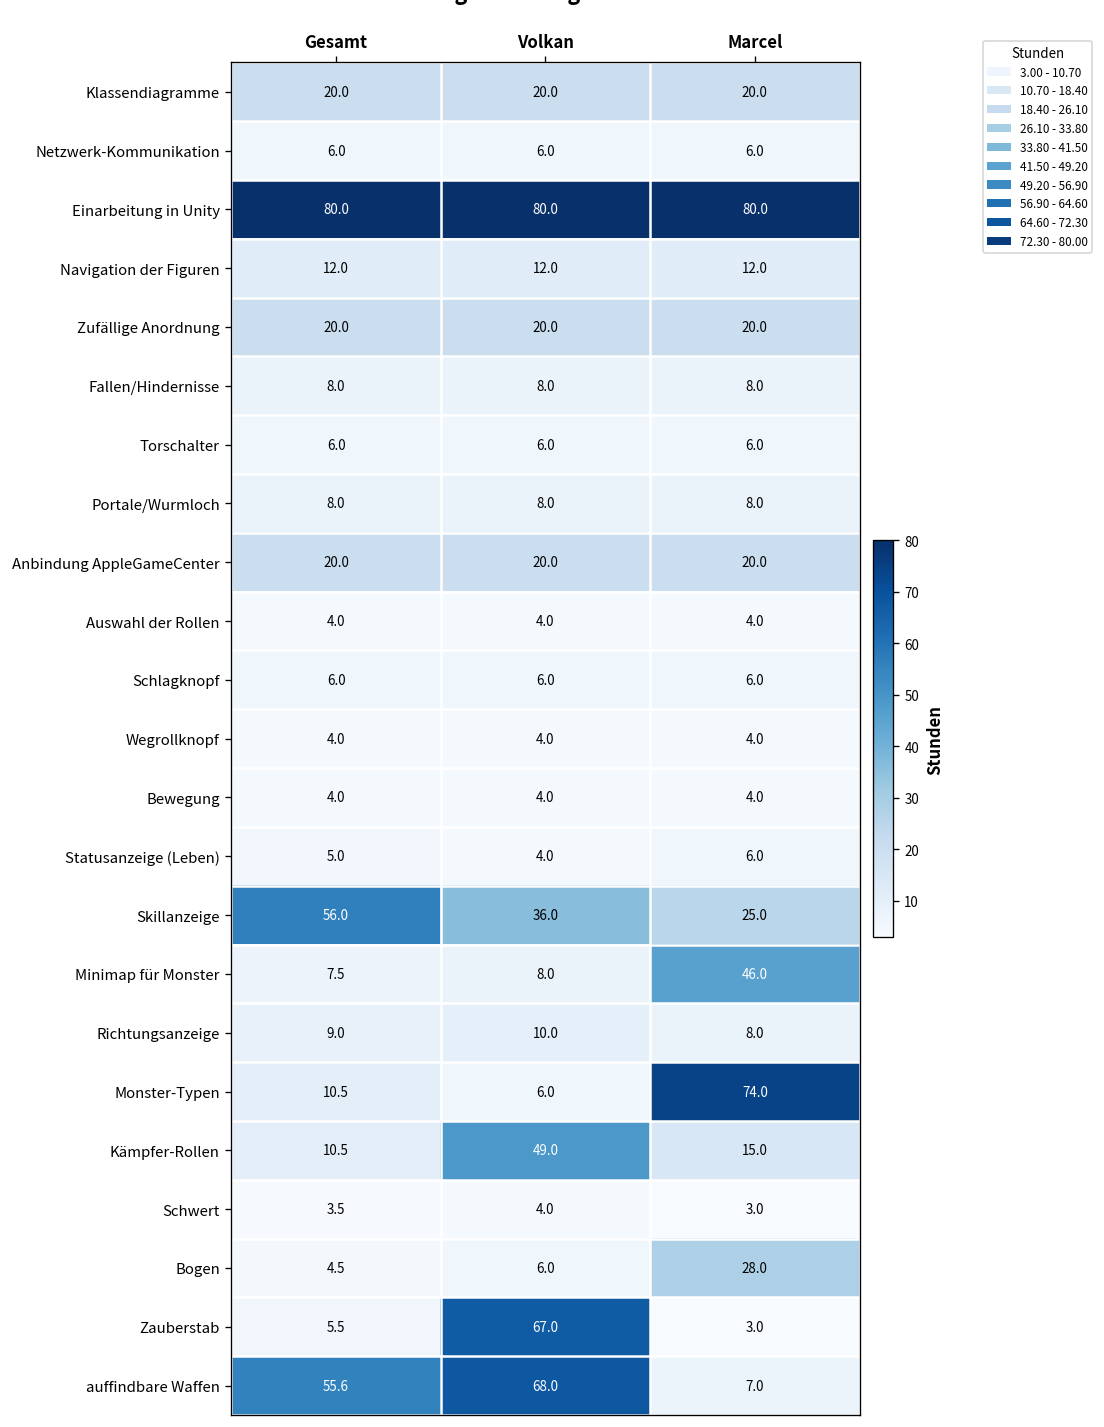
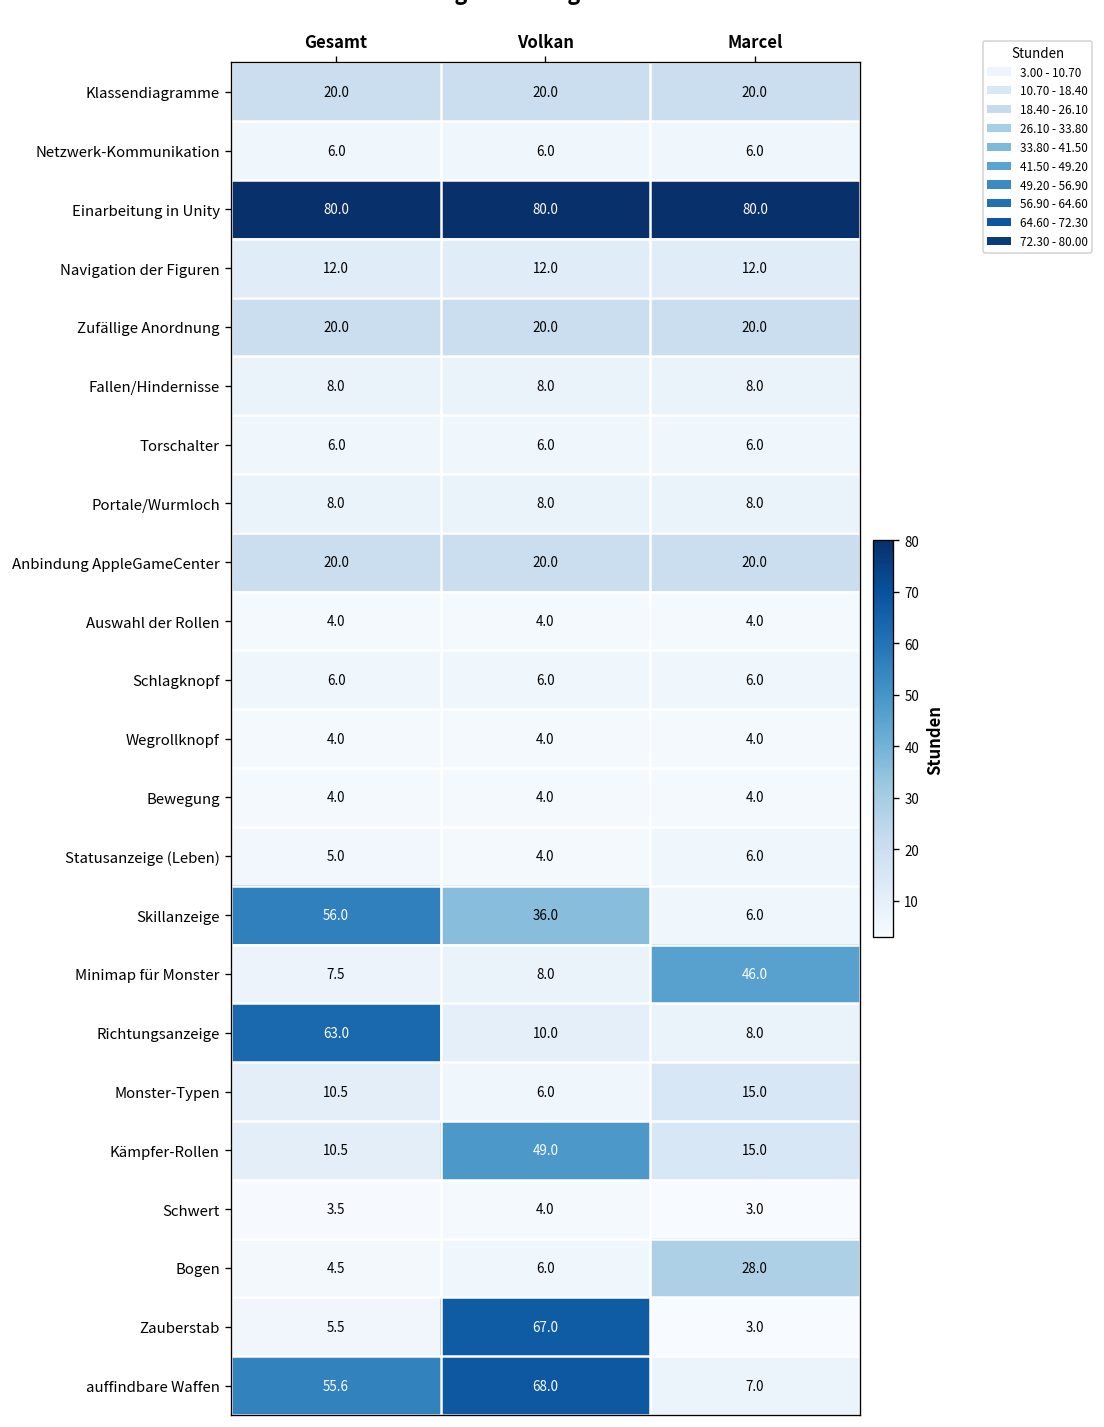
  {
    "Klassendiagramme": {
      "Gesamt": 20.0,
      "Volkan": 20.0,
      "Marcel": 20.0
    },
    "Netzwerk-Kommunikation": {
      "Gesamt": 6.0,
      "Volkan": 6.0,
      "Marcel": 6.0
    },
    "Einarbeitung in Unity": {
      "Gesamt": 80.0,
      "Volkan": 80.0,
      "Marcel": 80.0
    },
    "Navigation der Figuren": {
      "Gesamt": 12.0,
      "Volkan": 12.0,
      "Marcel": 12.0
    },
    "Zufällige Anordnung": {
      "Gesamt": 20.0,
      "Volkan": 20.0,
      "Marcel": 20.0
    },
    "Fallen/Hindernisse": {
      "Gesamt": 8.0,
      "Volkan": 8.0,
      "Marcel": 8.0
    },
    "Torschalter": {
      "Gesamt": 6.0,
      "Volkan": 6.0,
      "Marcel": 6.0
    },
    "Portale/Wurmloch": {
      "Gesamt": 8.0,
      "Volkan": 8.0,
      "Marcel": 8.0
    },
    "Anbindung AppleGameCenter": {
      "Gesamt": 20.0,
      "Volkan": 20.0,
      "Marcel": 20.0
    },
    "Auswahl der Rollen": {
      "Gesamt": 4.0,
      "Volkan": 4.0,
      "Marcel": 4.0
    },
    "Schlagknopf": {
      "Gesamt": 6.0,
      "Volkan": 6.0,
      "Marcel": 6.0
    },
    "Wegrollknopf": {
      "Gesamt": 4.0,
      "Volkan": 4.0,
      "Marcel": 4.0
    },
    "Bewegung": {
      "Gesamt": 4.0,
      "Volkan": 4.0,
      "Marcel": 4.0
    },
    "Statusanzeige (Leben)": {
      "Gesamt": 5.0,
      "Volkan": 4.0,
      "Marcel": 6.0
    },
    "Skillanzeige": {
      "Gesamt": 56.0,
      "Volkan": 36.0,
-     "Marcel": 25.0
+     "Marcel": 6.0
    },
    "Minimap für Monster": {
      "Gesamt": 7.5,
      "Volkan": 8.0,
      "Marcel": 46.0
    },
    "Richtungsanzeige": {
-     "Gesamt": 9.0,
+     "Gesamt": 63.0,
      "Volkan": 10.0,
      "Marcel": 8.0
    },
    "Monster-Typen": {
      "Gesamt": 10.5,
      "Volkan": 6.0,
-     "Marcel": 74.0
+     "Marcel": 15.0
    },
    "Kämpfer-Rollen": {
      "Gesamt": 10.5,
      "Volkan": 49.0,
      "Marcel": 15.0
    },
    "Schwert": {
      "Gesamt": 3.5,
      "Volkan": 4.0,
      "Marcel": 3.0
    },
    "Bogen": {
      "Gesamt": 4.5,
      "Volkan": 6.0,
      "Marcel": 28.0
    },
    "Zauberstab": {
      "Gesamt": 5.5,
      "Volkan": 67.0,
      "Marcel": 3.0
    },
    "auffindbare Waffen": {
      "Gesamt": 55.6,
      "Volkan": 68.0,
      "Marcel": 7.0
    }
  }
